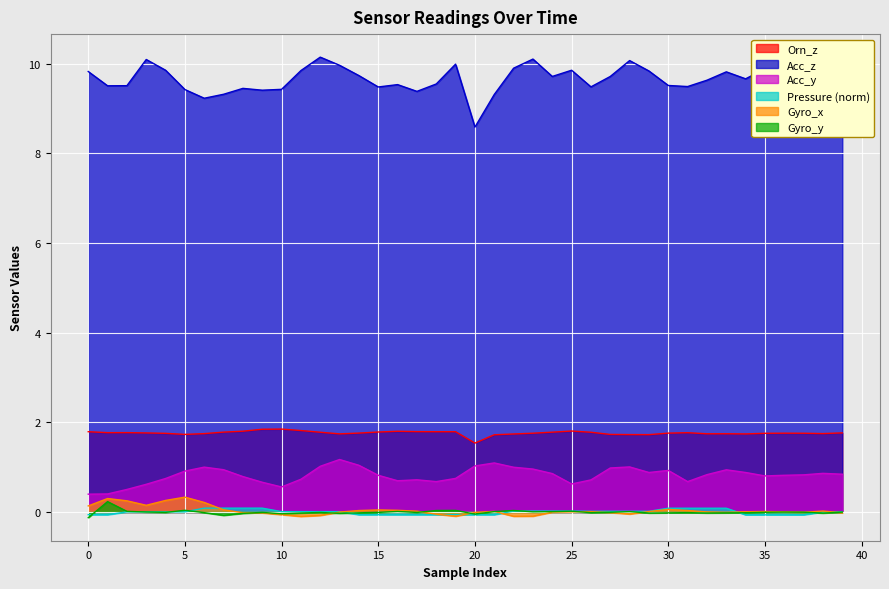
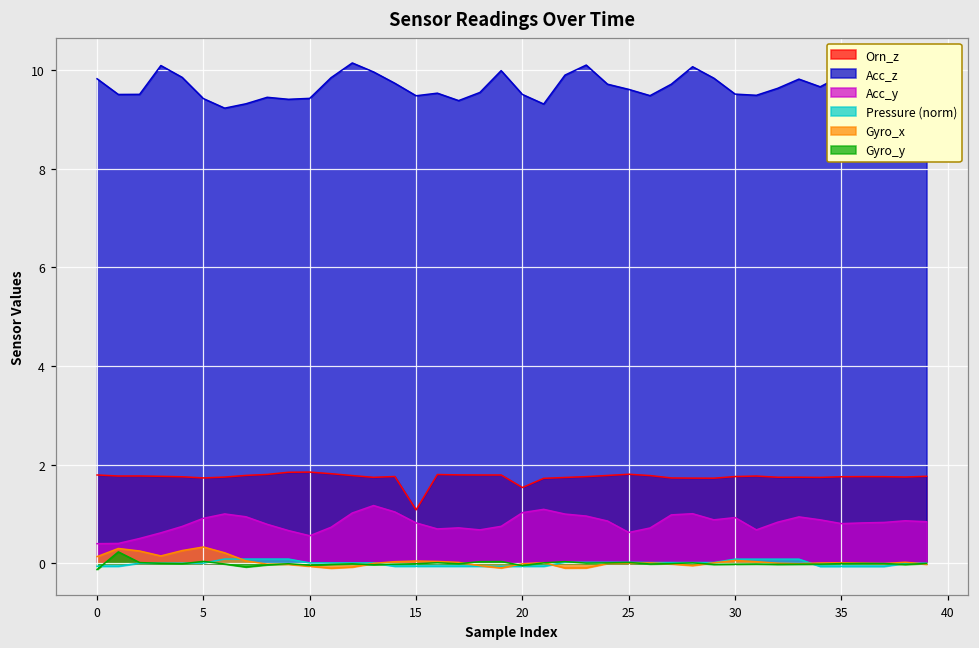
  {
    "Orn_z": {
      "0": 1.8,
      "5": 1.7,
      "10": 1.8,
-     "15": 1.8,
+     "15": 1.1,
      "20": 1.5,
      "25": 1.8,
      "30": 1.8,
      "35": 1.8
    },
    "Acc_z": {
      "0": 9.8,
      "5": 9.4,
      "10": 9.4,
      "15": 9.5,
-     "20": 8.6,
-     "25": 9.9,
+     "20": 9.5,
+     "25": 9.6,
      "30": 9.5
    },
    "Acc_y": {
      "0": 0.4,
      "5": 0.9,
      "10": 0.6,
      "15": 0.8,
      "20": 1.0,
      "25": 0.6,
      "30": 0.9,
      "35": 0.8
    }
  }
